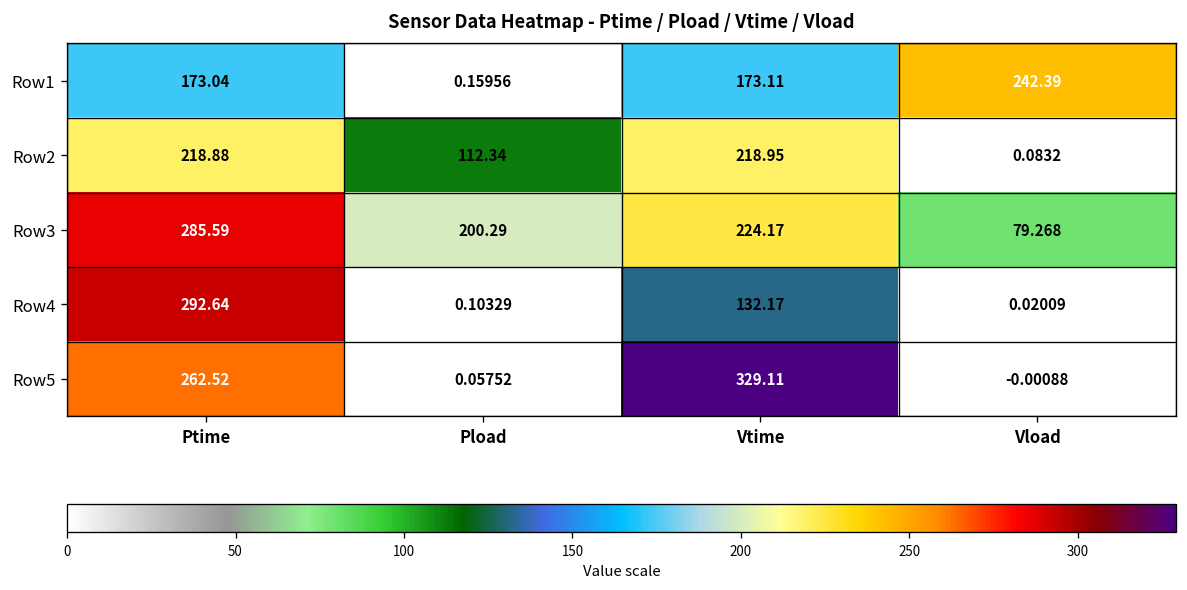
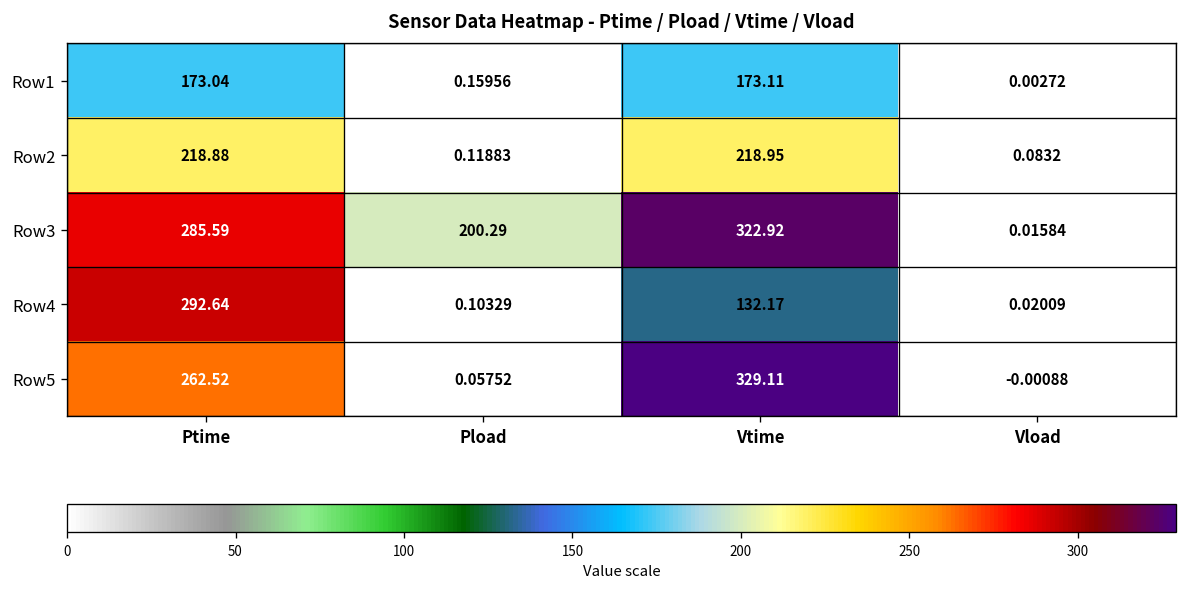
  {
    "Row1": {
      "Ptime": 173.04,
      "Pload": 0.15956,
      "Vtime": 173.11,
-     "Vload": 242.39
+     "Vload": 0.00272
    },
    "Row2": {
      "Ptime": 218.88,
-     "Pload": 112.34,
+     "Pload": 0.11883,
      "Vtime": 218.95,
      "Vload": 0.0832
    },
    "Row3": {
      "Ptime": 285.59,
      "Pload": 200.29,
-     "Vtime": 224.17,
-     "Vload": 79.268
+     "Vtime": 322.92,
+     "Vload": 0.01584
    },
    "Row4": {
      "Ptime": 292.64,
      "Pload": 0.10329,
      "Vtime": 132.17,
      "Vload": 0.02009
    },
    "Row5": {
      "Ptime": 262.52,
      "Pload": 0.05752,
      "Vtime": 329.11,
      "Vload": -0.00088
    }
  }
